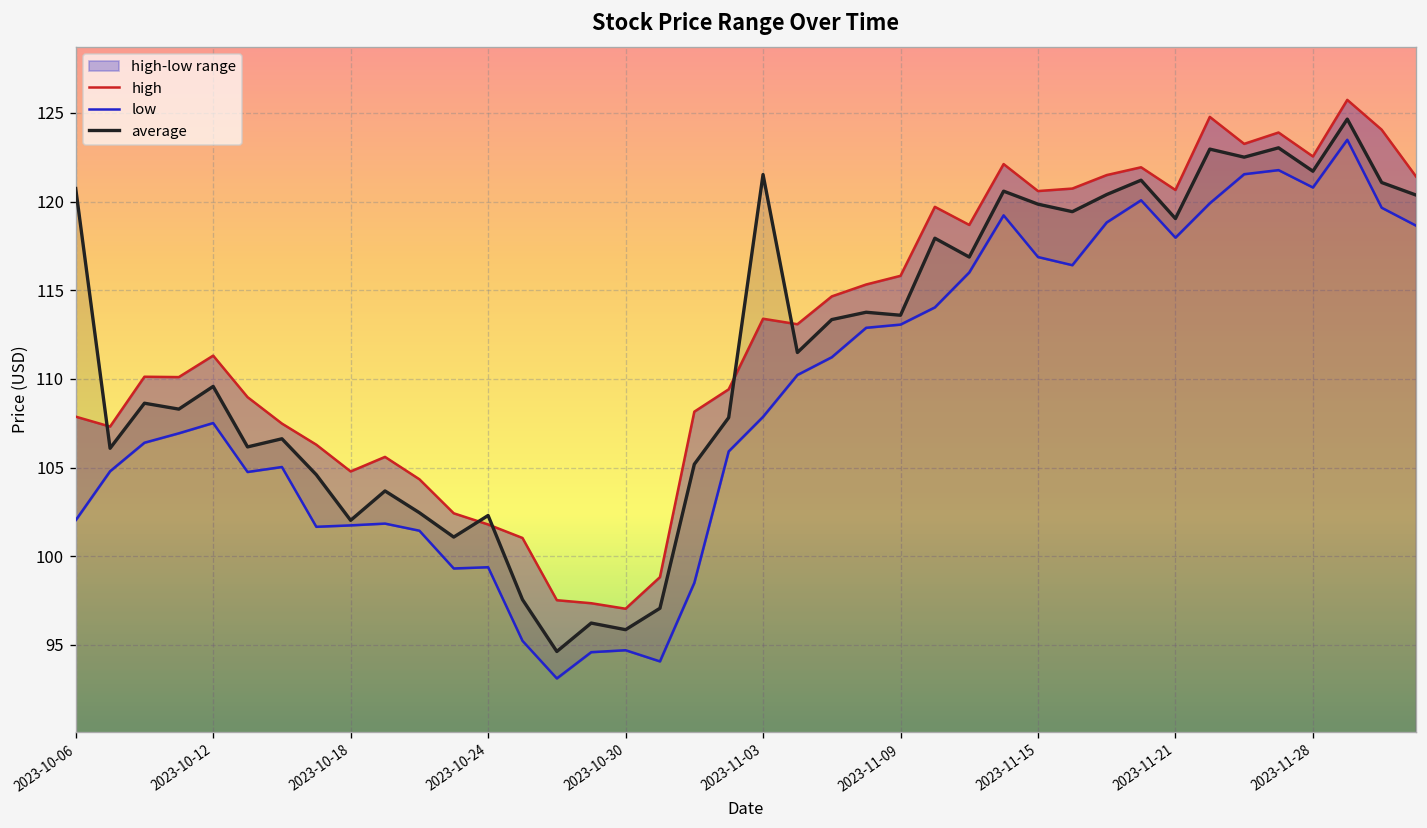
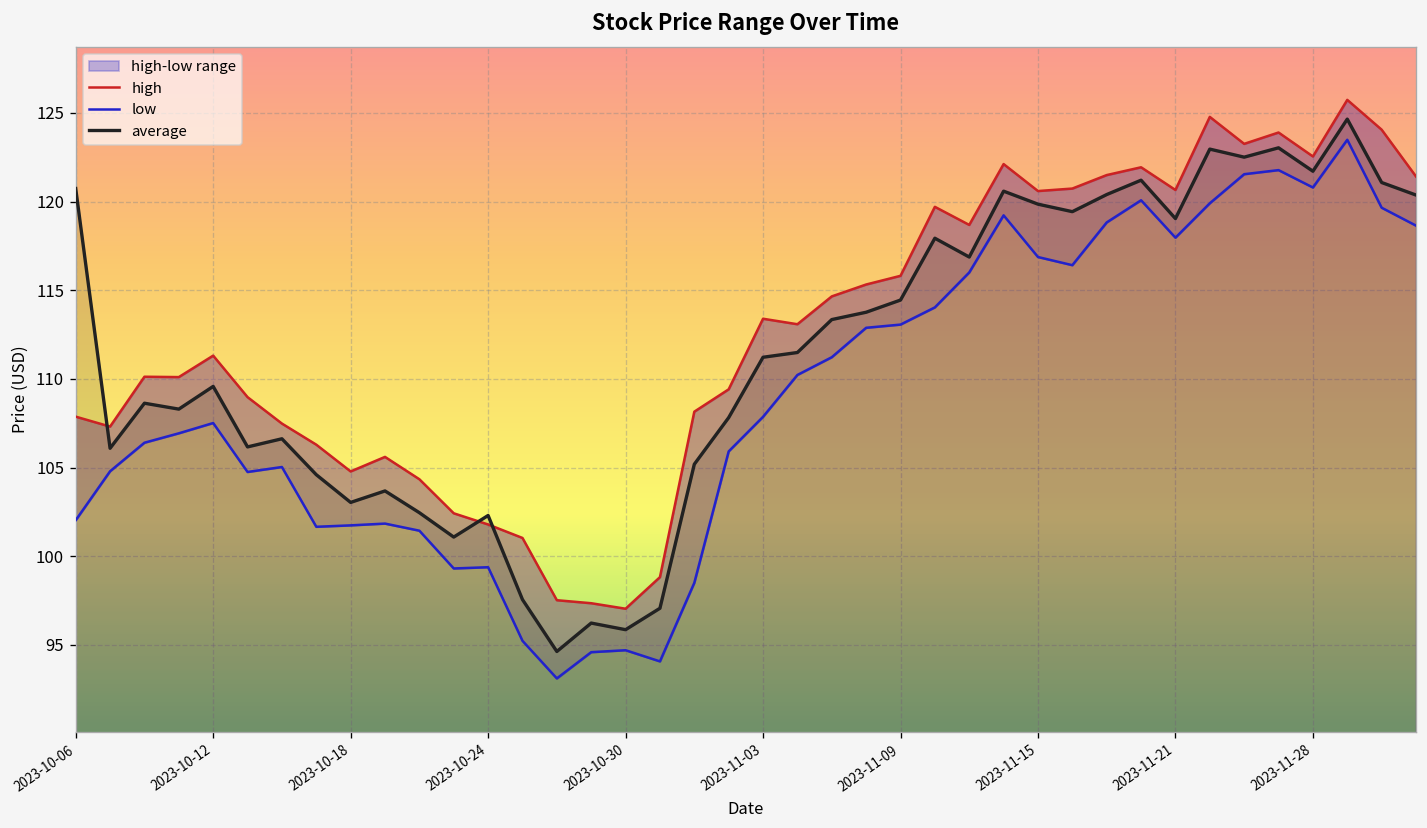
  {
    "average": {
      "2023-10-06": 120.7,
      "2023-10-12": 109.6,
-     "2023-10-18": 102.0,
+     "2023-10-18": 103.0,
      "2023-10-24": 102.3,
      "2023-10-30": 95.9,
-     "2023-11-03": 121.5,
-     "2023-11-09": 113.6,
+     "2023-11-03": 111.2,
+     "2023-11-09": 114.4,
      "2023-11-15": 119.9,
      "2023-11-21": 119.0,
      "2023-11-28": 121.7
    }
  }
